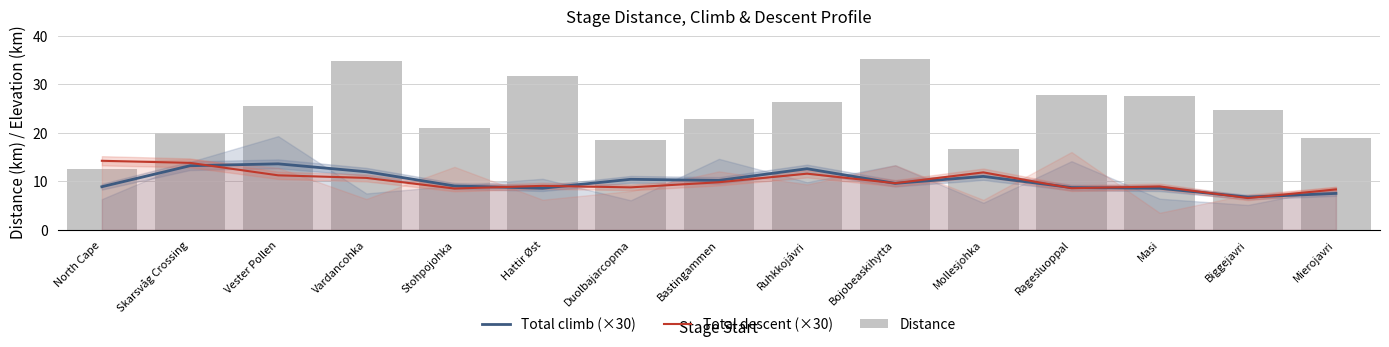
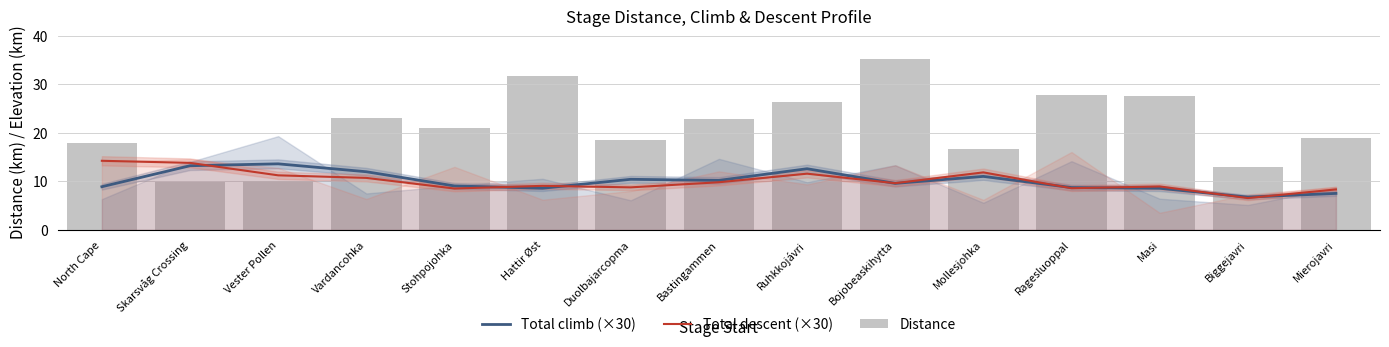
  {
    "Distance": {
-     "North Cape": 13,
-     "Skarsvåg Crossing": 20,
-     "Vester Pollen": 26,
-     "Vardancohka": 35,
+     "North Cape": 18,
+     "Skarsvåg Crossing": 10,
+     "Vester Pollen": 10,
+     "Vardancohka": 23,
      "Stohpojohka": 21,
      "Hattir Øst": 32,
      "Duolbajarcopma": 19,
      "Bastingammen": 23,
      "Ruhkkojávri": 26,
      "Bojobeaskihytta": 35,
      "Mollesjohka": 17,
      "Ragesluoppal": 28,
      "Masi": 28,
-     "Biggejavri": 25,
+     "Biggejavri": 13,
      "Mierojavri": 19
    },
    "Total climb (×30)": {
      "North Cape": 9,
      "Skarsvåg Crossing": 13,
      "Vester Pollen": 14,
      "Vardancohka": 12,
      "Duolbajarcopma": 10,
      "Mollesjohka": 11
    },
    "Total descent (×30)": {
      "Vester Pollen": 11,
      "Vardancohka": 11,
      "Duolbajarcopma": 9,
      "Ruhkkojávri": 12
    }
  }
